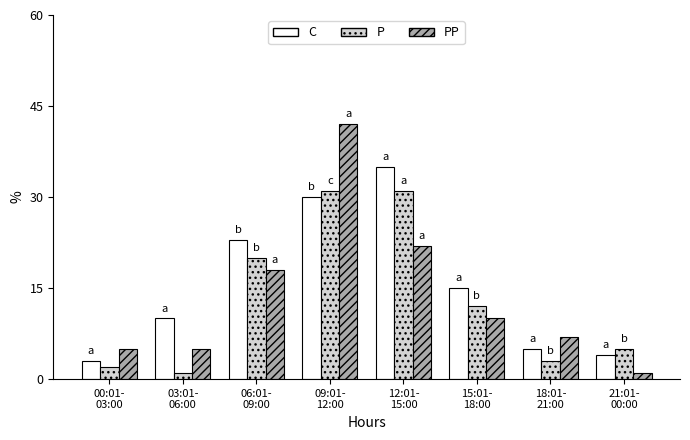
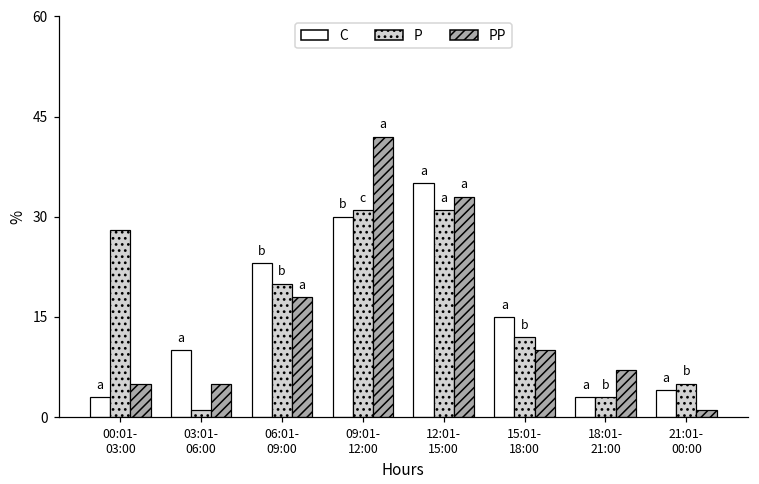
  {
    "C": {
      "00:01- 03:00": 3,
      "03:01- 06:00": 10,
      "06:01- 09:00": 23,
      "09:01- 12:00": 30,
      "12:01- 15:00": 35,
      "15:01- 18:00": 15,
-     "18:01- 21:00": 5,
+     "18:01- 21:00": 3,
      "21:01- 00:00": 4
    },
    "P": {
-     "00:01- 03:00": 2,
+     "00:01- 03:00": 28,
      "03:01- 06:00": 1,
      "06:01- 09:00": 20,
      "09:01- 12:00": 31,
      "12:01- 15:00": 31,
      "15:01- 18:00": 12,
      "18:01- 21:00": 3,
      "21:01- 00:00": 5
    },
    "PP": {
      "00:01- 03:00": 5,
      "03:01- 06:00": 5,
      "06:01- 09:00": 18,
      "09:01- 12:00": 42,
-     "12:01- 15:00": 22,
+     "12:01- 15:00": 33,
      "15:01- 18:00": 10,
      "18:01- 21:00": 7,
      "21:01- 00:00": 1
    }
  }
